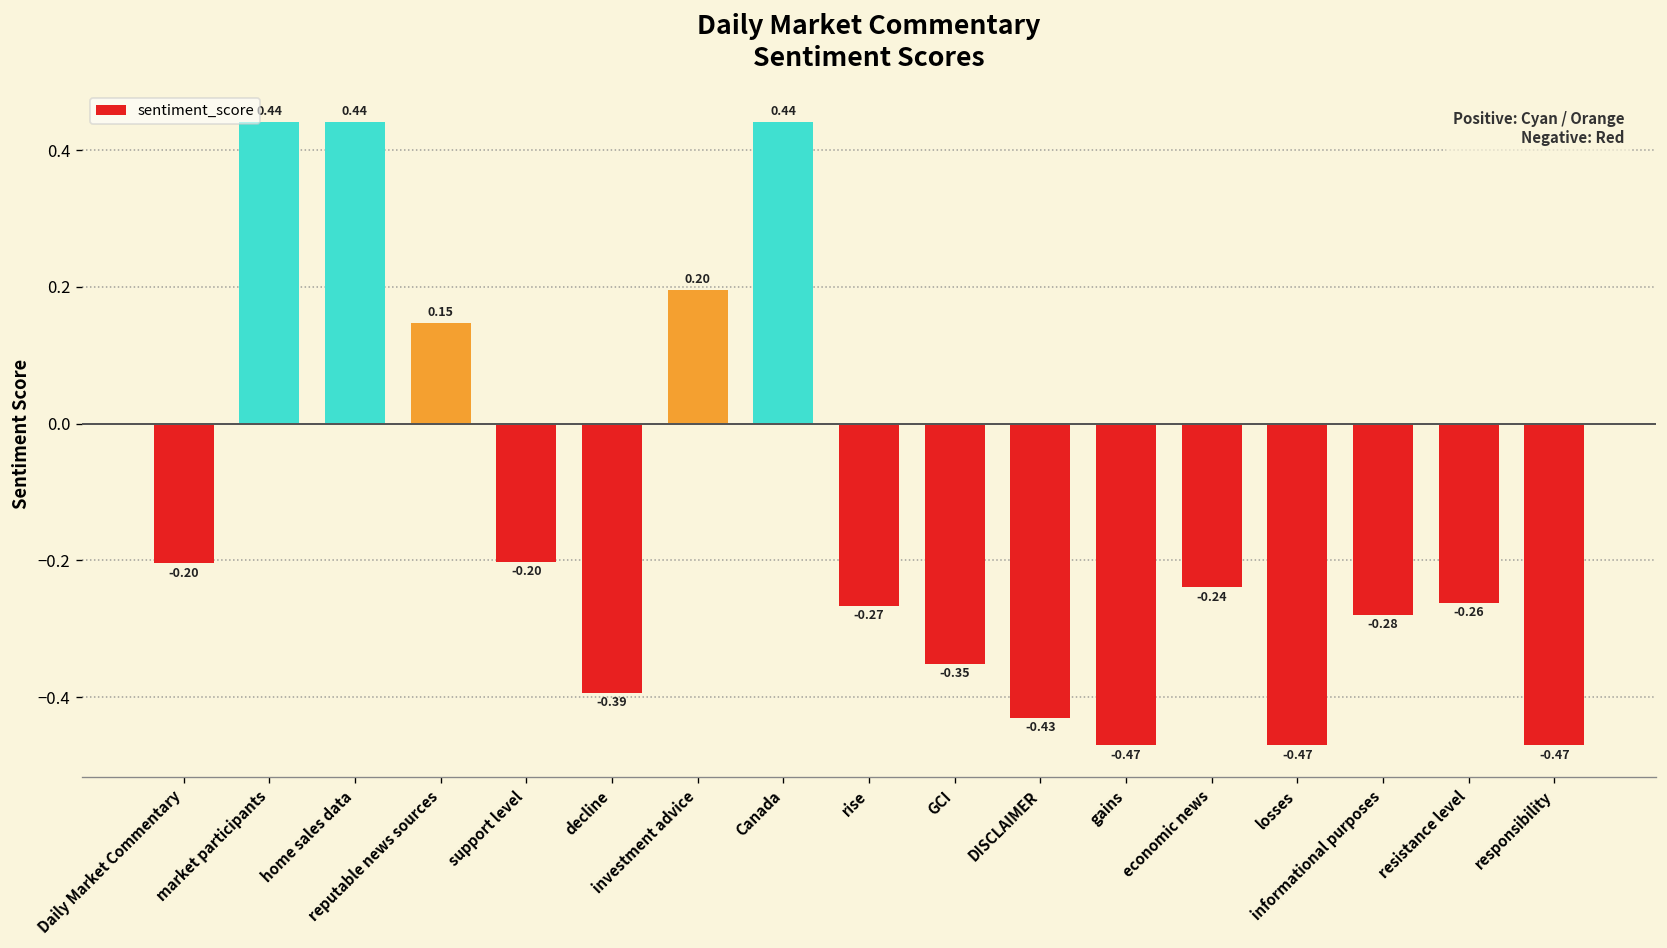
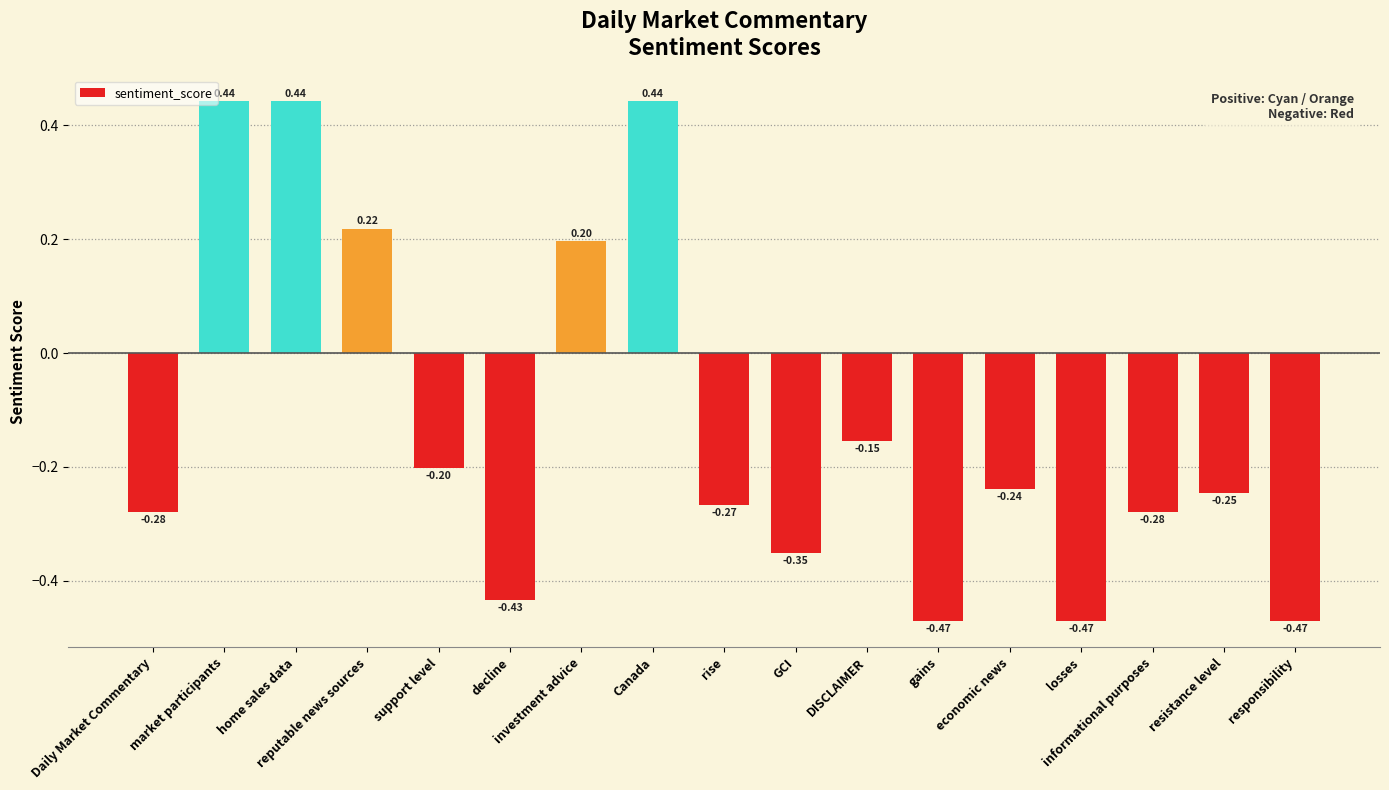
  {
-   "Daily Market Commentary": -0.20,
+   "Daily Market Commentary": -0.28,
    "home sales data": 0.44,
-   "reputable news sources": 0.15,
+   "reputable news sources": 0.22,
    "support level": -0.20,
-   "decline": -0.39,
+   "decline": -0.43,
    "investment advice": 0.20,
    "Canada": 0.44,
    "rise": -0.27,
    "GCI": -0.35,
-   "DISCLAIMER": -0.43,
+   "DISCLAIMER": -0.15,
    "gains": -0.47,
    "economic news": -0.24,
    "losses": -0.47,
    "informational purposes": -0.28,
-   "resistance level": -0.26,
+   "resistance level": -0.25,
    "responsibility": -0.47
  }
